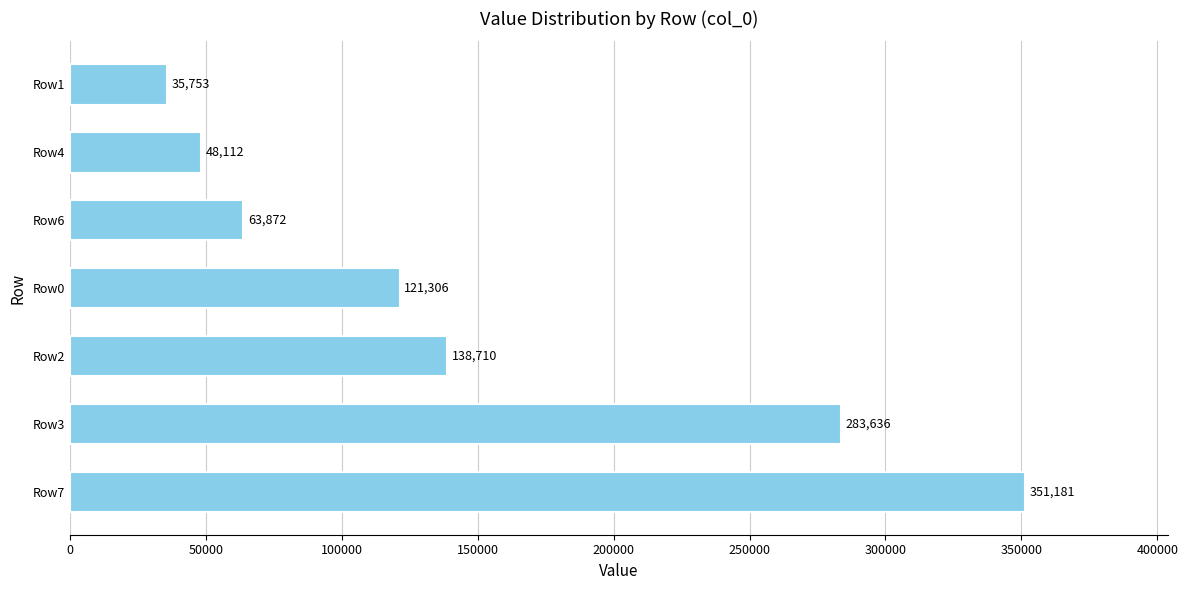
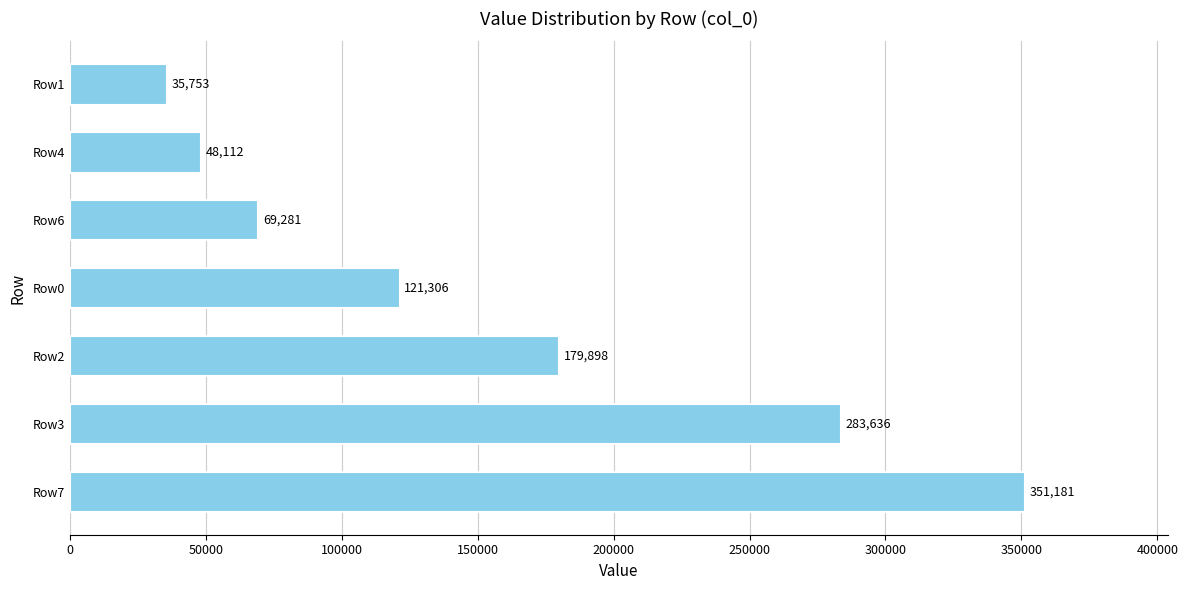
  {
    "Row1": "35,753",
    "Row4": "48,112",
-   "Row6": "63,872",
+   "Row6": "69,281",
    "Row0": "121,306",
-   "Row2": "138,710",
+   "Row2": "179,898",
    "Row3": "283,636",
    "Row7": "351,181"
  }
